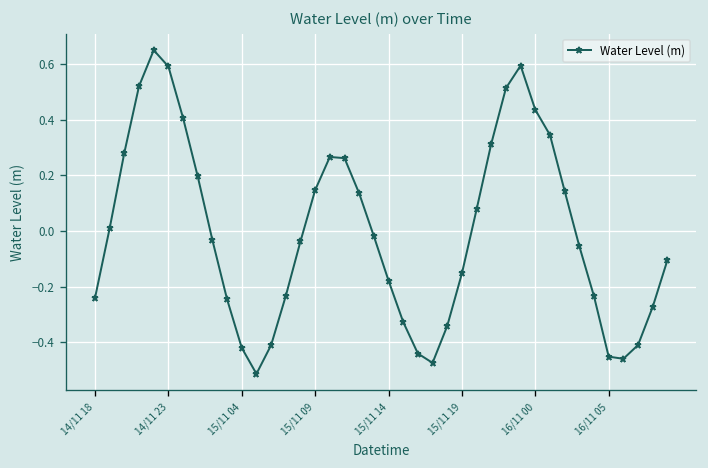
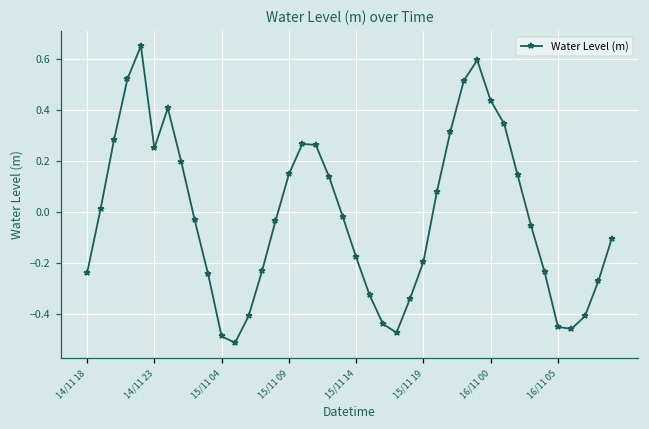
  {
    "14/11 18": -0.24,
-   "14/11 23": 0.59,
-   "15/11 04": -0.42,
+   "14/11 23": 0.25,
+   "15/11 04": -0.49,
    "15/11 09": 0.15,
    "15/11 14": -0.18,
-   "15/11 19": -0.15,
+   "15/11 19": -0.20,
    "16/11 00": 0.44,
    "16/11 05": -0.45
  }
